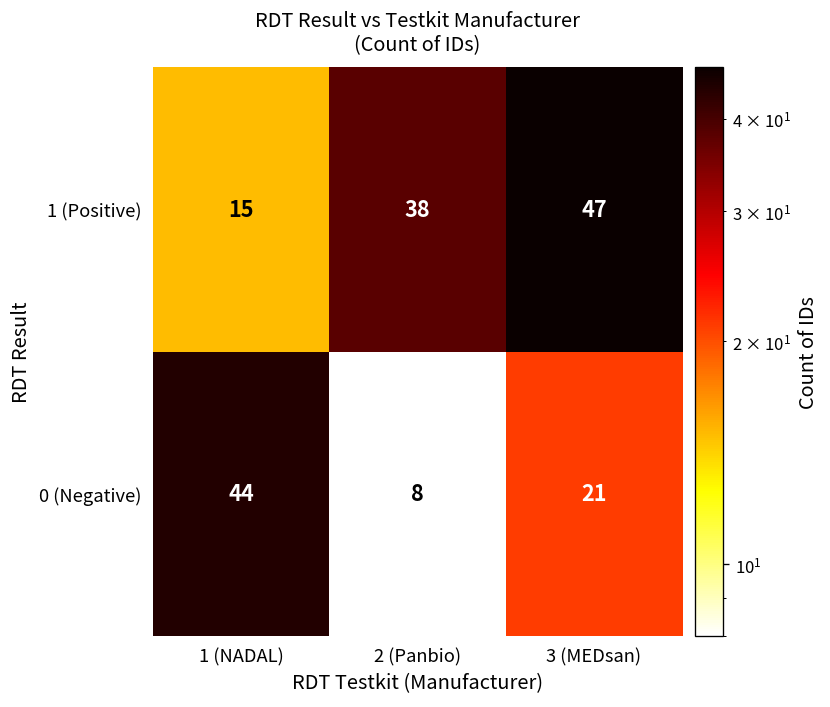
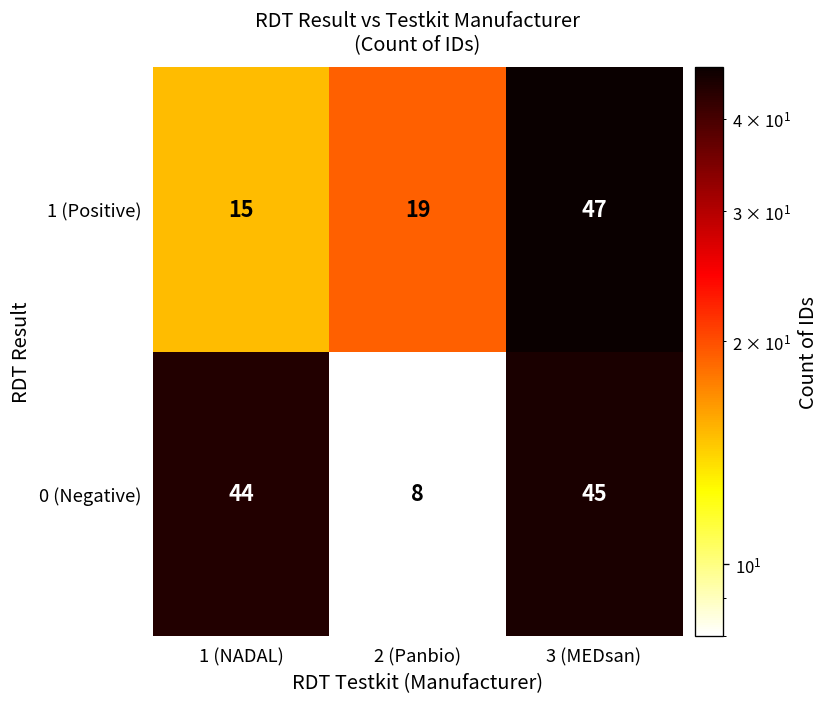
  {
    "1 (Positive)": {
      "1 (NADAL)": 15,
-     "2 (Panbio)": 38,
+     "2 (Panbio)": 19,
      "3 (MEDsan)": 47
    },
    "0 (Negative)": {
      "1 (NADAL)": 44,
      "2 (Panbio)": 8,
-     "3 (MEDsan)": 21
+     "3 (MEDsan)": 45
    }
  }
